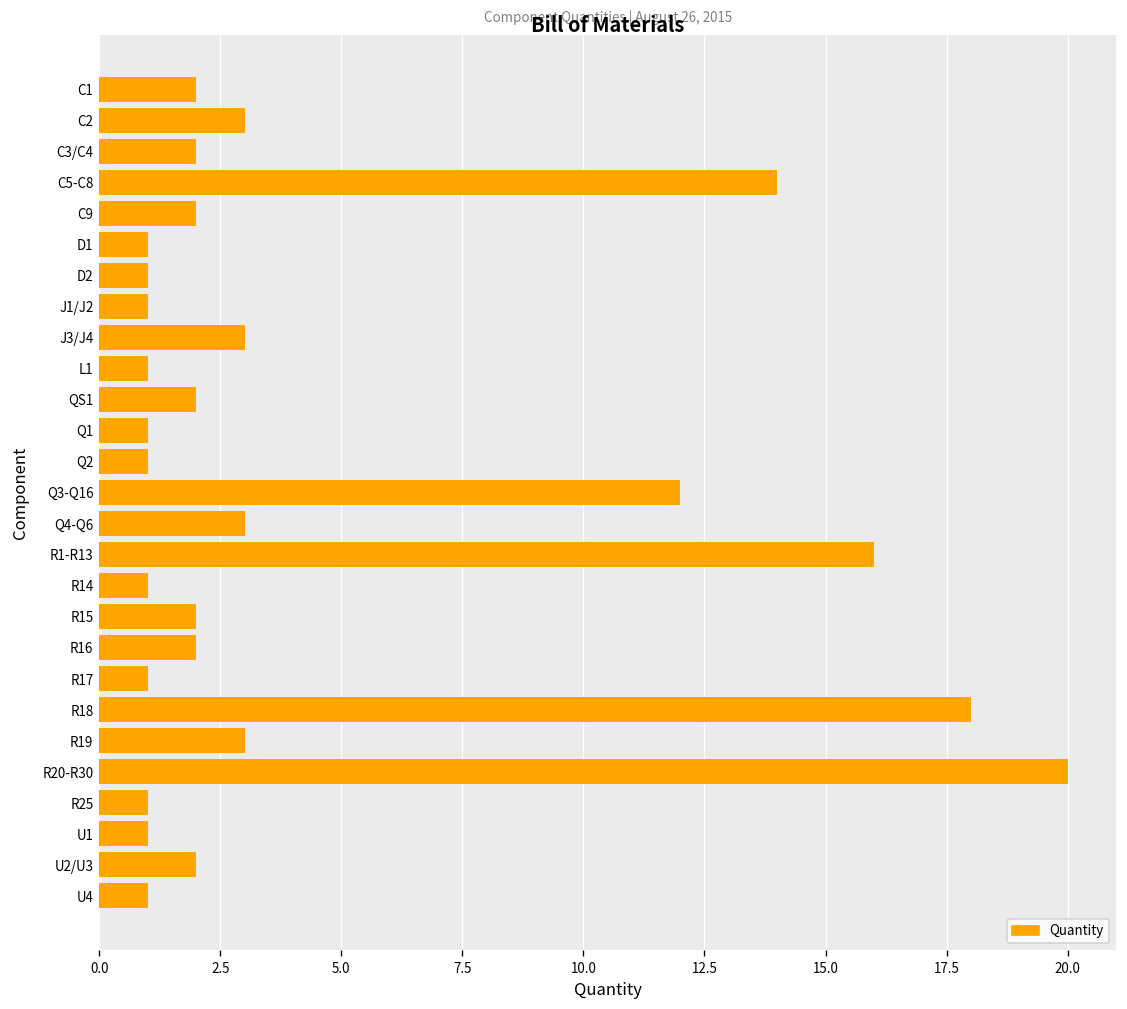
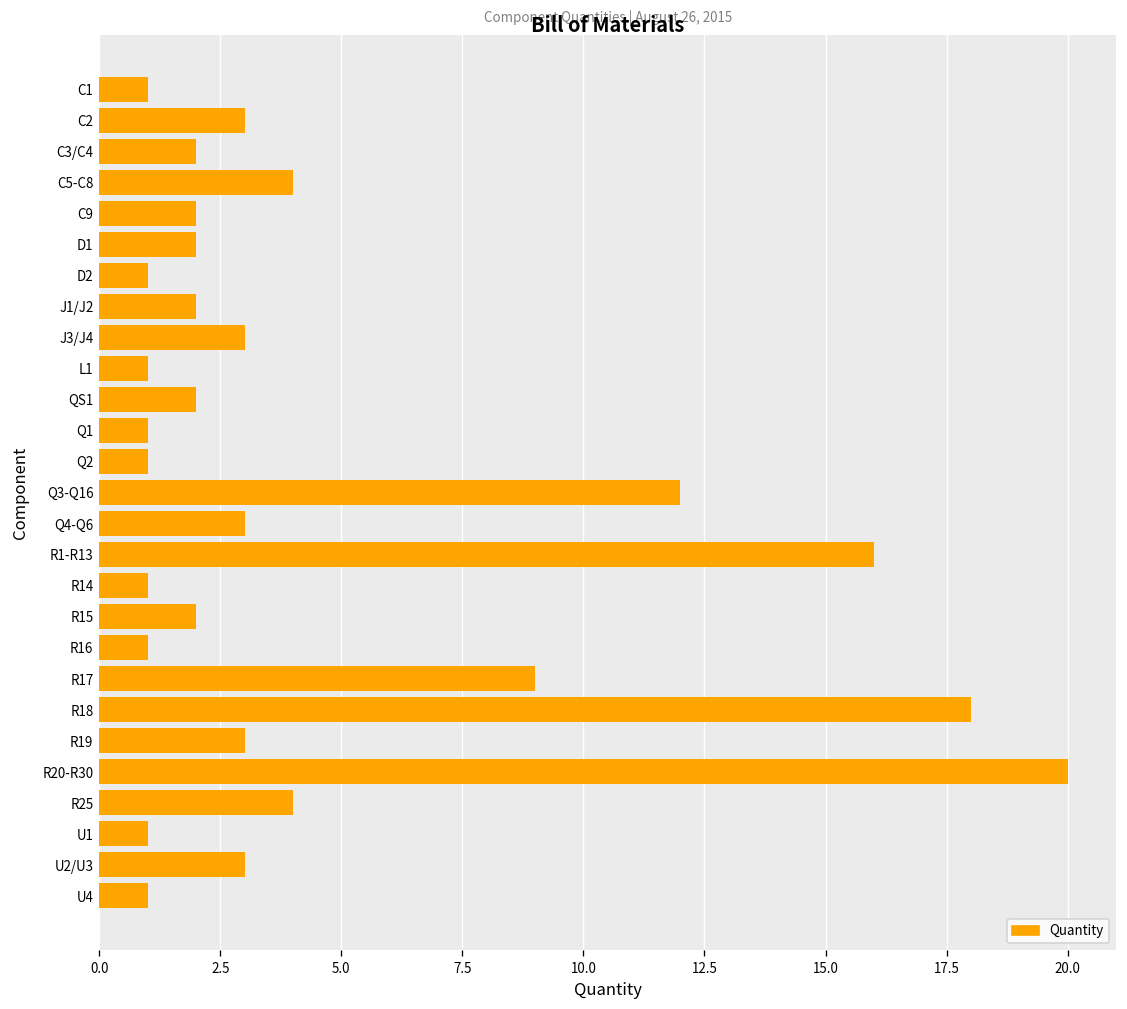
  {
-   "C1": 2,
+   "C1": 1,
    "C2": 3,
    "C3/C4": 2,
-   "C5-C8": 14,
+   "C5-C8": 4,
    "C9": 2,
-   "D1": 1,
+   "D1": 2,
    "D2": 1,
-   "J1/J2": 1,
+   "J1/J2": 2,
    "J3/J4": 3,
    "L1": 1,
    "QS1": 2,
    "Q1": 1,
    "Q2": 1,
    "Q3-Q16": 12,
    "Q4-Q6": 3,
    "R1-R13": 16,
    "R14": 1,
    "R15": 2,
-   "R16": 2,
-   "R17": 1,
+   "R16": 1,
+   "R17": 9,
    "R18": 18,
    "R19": 3,
    "R20-R30": 20,
-   "R25": 1,
+   "R25": 4,
    "U1": 1,
-   "U2/U3": 2,
+   "U2/U3": 3,
    "U4": 1
  }
